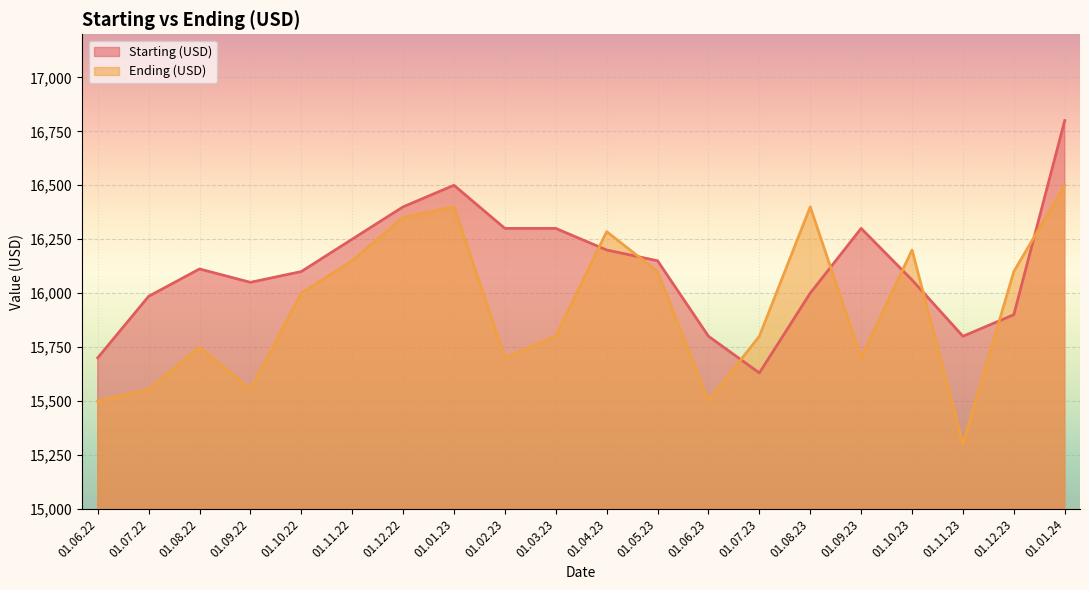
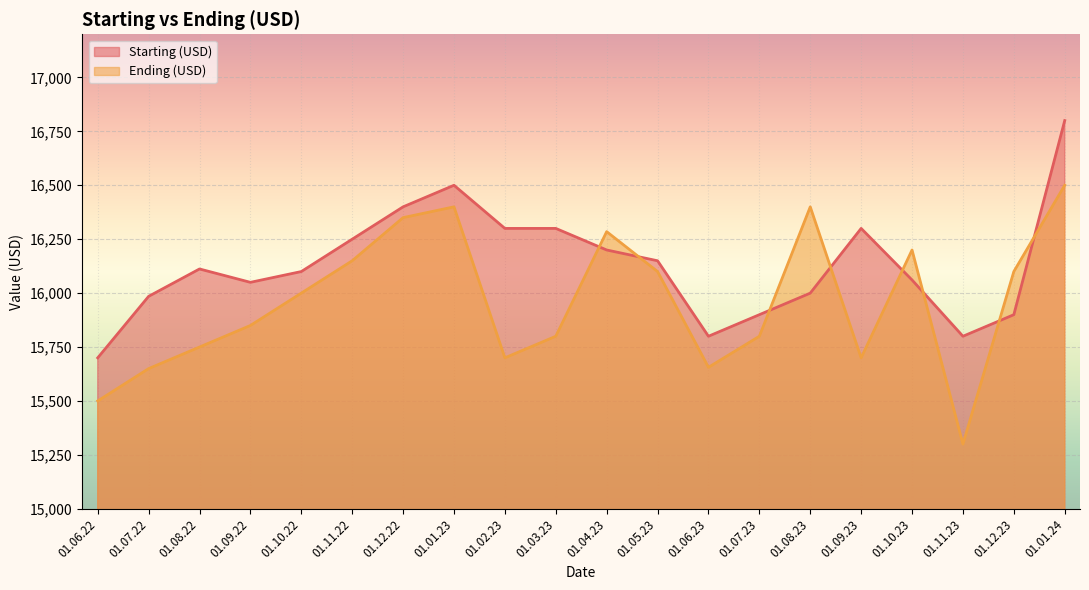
  {
    "Starting (USD)": {
      "01.06.22": "15,700",
      "01.07.22": "15,990",
      "01.08.22": "16,110",
      "01.09.22": "16,050",
      "01.10.22": "16,100",
      "01.11.22": "16,250",
      "01.12.22": "16,400",
      "01.01.23": "16,500",
      "01.02.23": "16,300",
      "01.03.23": "16,300",
      "01.04.23": "16,200",
      "01.05.23": "16,150",
      "01.06.23": "15,800",
-     "01.07.23": "15,630",
+     "01.07.23": "15,900",
      "01.08.23": "16,000",
      "01.09.23": "16,300",
      "01.10.23": "16,060",
      "01.11.23": "15,800",
      "01.12.23": "15,900",
      "01.01.24": "16,800"
    },
    "Ending (USD)": {
      "01.06.22": "15,500",
-     "01.07.22": "15,550",
+     "01.07.22": "15,650",
      "01.08.22": "15,750",
-     "01.09.22": "15,550",
+     "01.09.22": "15,850",
      "01.10.22": "16,000",
      "01.11.22": "16,150",
      "01.12.22": "16,350",
      "01.01.23": "16,400",
      "01.02.23": "15,700",
      "01.03.23": "15,800",
      "01.04.23": "16,290",
      "01.05.23": "16,100",
-     "01.06.23": "15,500",
+     "01.06.23": "15,660",
      "01.07.23": "15,800",
      "01.08.23": "16,400",
      "01.09.23": "15,700",
      "01.10.23": "16,200",
      "01.11.23": "15,300",
      "01.12.23": "16,100",
      "01.01.24": "16,500"
    }
  }
